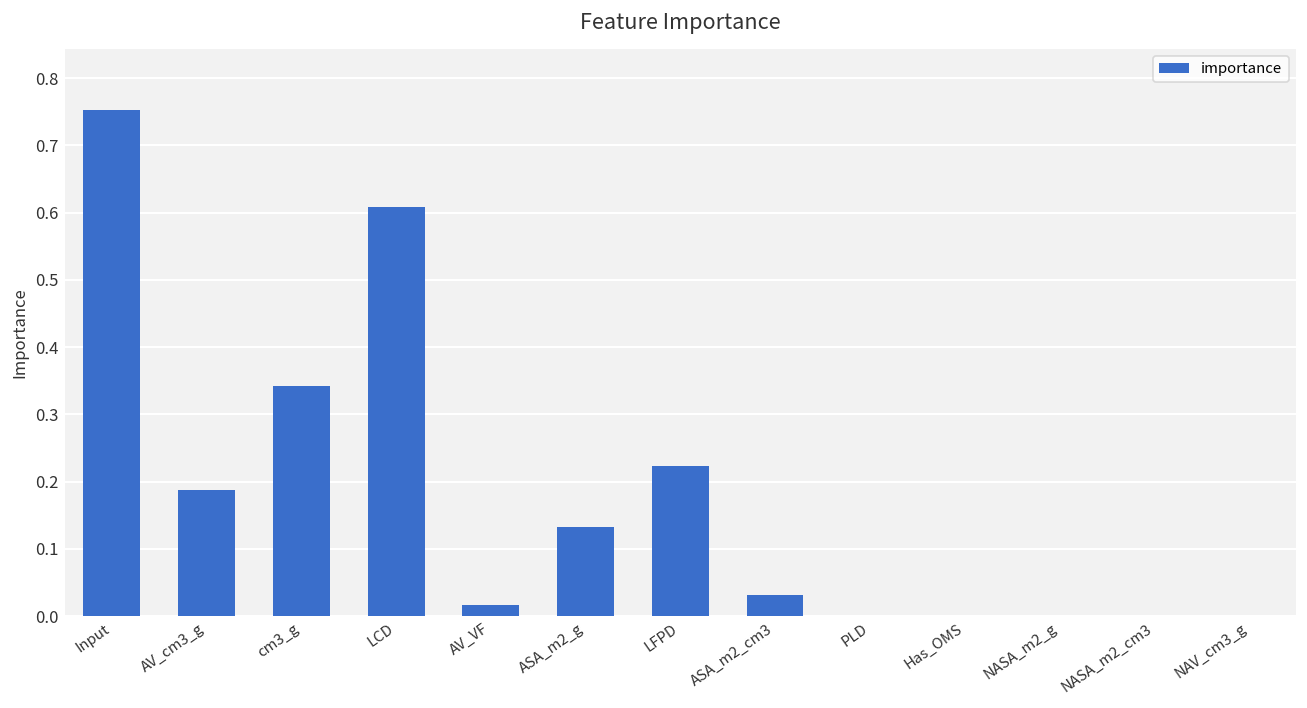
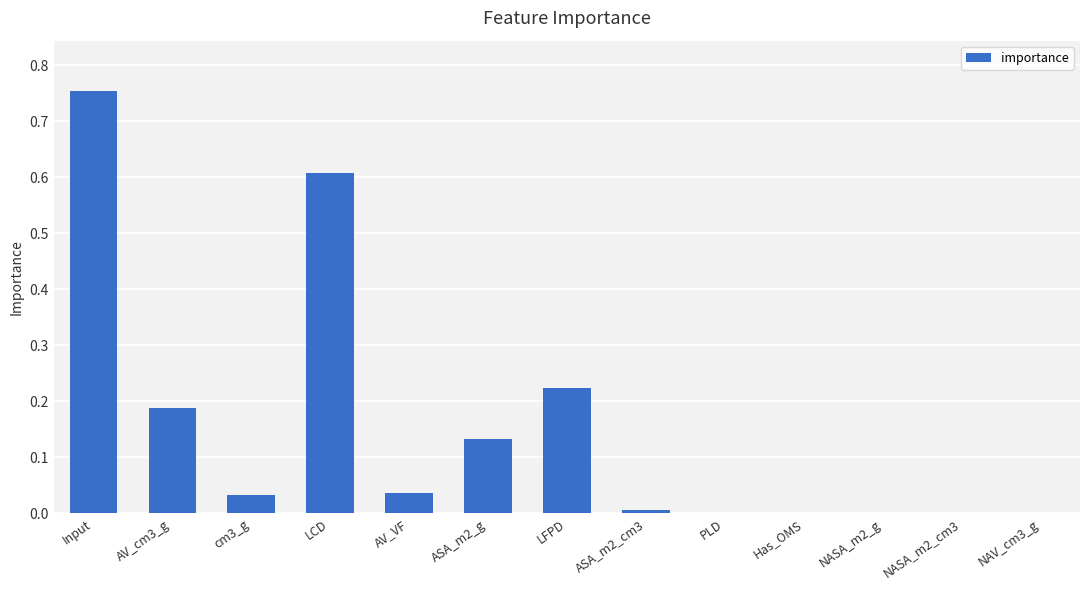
  {
    "Input": 0.75,
    "AV_cm3_g": 0.19,
-   "cm3_g": 0.34,
+   "cm3_g": 0.03,
    "LCD": 0.61,
-   "AV_VF": 0.02,
+   "AV_VF": 0.04,
    "ASA_m2_g": 0.13,
    "LFPD": 0.22,
-   "ASA_m2_cm3": 0.03
+   "ASA_m2_cm3": 0.01
  }
